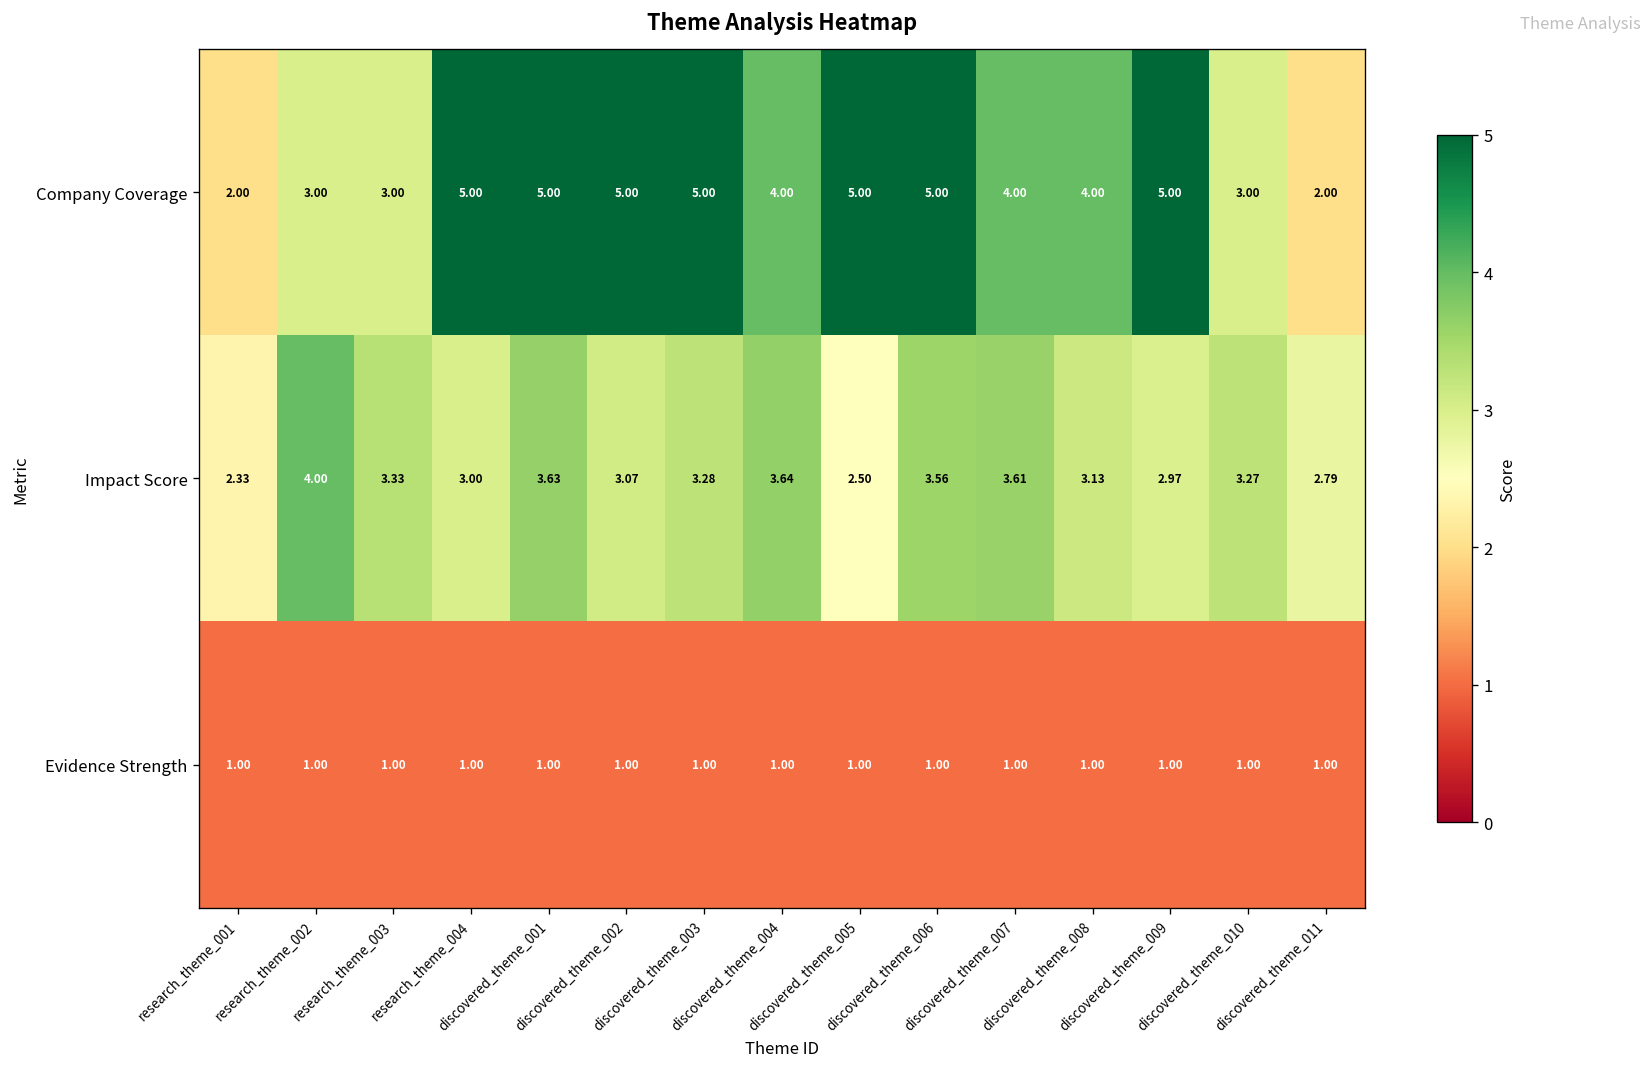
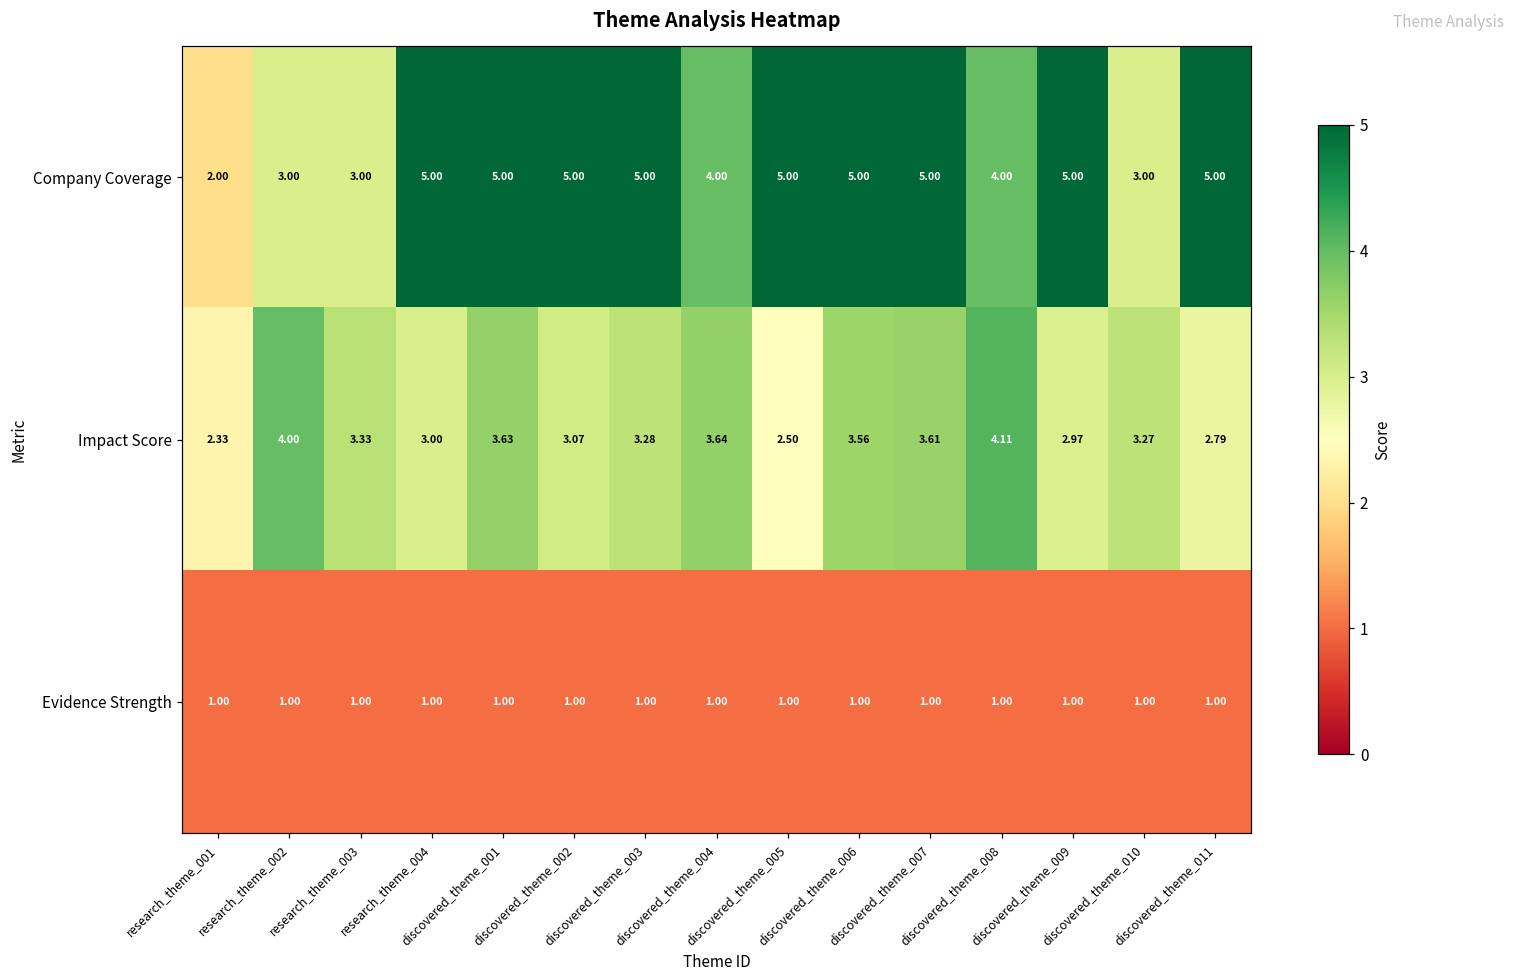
  {
    "Company Coverage": {
      "research_theme_001": 2.00,
      "research_theme_002": 3.00,
      "research_theme_003": 3.00,
      "research_theme_004": 5.00,
      "discovered_theme_001": 5.00,
      "discovered_theme_002": 5.00,
      "discovered_theme_003": 5.00,
      "discovered_theme_004": 4.00,
      "discovered_theme_005": 5.00,
      "discovered_theme_006": 5.00,
-     "discovered_theme_007": 4.00,
+     "discovered_theme_007": 5.00,
      "discovered_theme_008": 4.00,
      "discovered_theme_009": 5.00,
      "discovered_theme_010": 3.00,
-     "discovered_theme_011": 2.00
+     "discovered_theme_011": 5.00
    },
    "Impact Score": {
      "research_theme_001": 2.33,
      "research_theme_002": 4.00,
      "research_theme_003": 3.33,
      "research_theme_004": 3.00,
      "discovered_theme_001": 3.63,
      "discovered_theme_002": 3.07,
      "discovered_theme_003": 3.28,
      "discovered_theme_004": 3.64,
      "discovered_theme_005": 2.50,
      "discovered_theme_006": 3.56,
      "discovered_theme_007": 3.61,
-     "discovered_theme_008": 3.13,
+     "discovered_theme_008": 4.11,
      "discovered_theme_009": 2.97,
      "discovered_theme_010": 3.27,
      "discovered_theme_011": 2.79
    },
    "Evidence Strength": {
      "research_theme_001": 1.00,
      "research_theme_002": 1.00,
      "research_theme_003": 1.00,
      "research_theme_004": 1.00,
      "discovered_theme_001": 1.00,
      "discovered_theme_002": 1.00,
      "discovered_theme_003": 1.00,
      "discovered_theme_004": 1.00,
      "discovered_theme_005": 1.00,
      "discovered_theme_006": 1.00,
      "discovered_theme_007": 1.00,
      "discovered_theme_008": 1.00,
      "discovered_theme_009": 1.00,
      "discovered_theme_010": 1.00,
      "discovered_theme_011": 1.00
    }
  }
